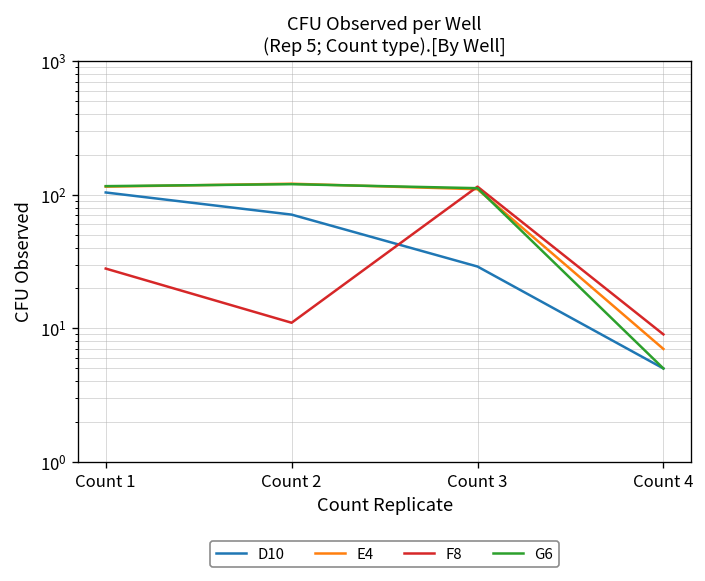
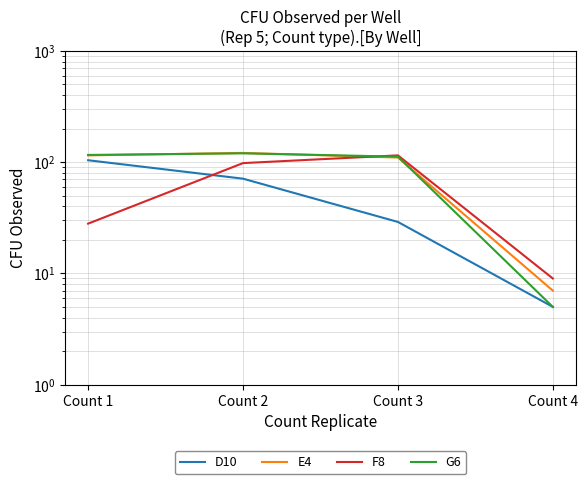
  {
    "D10": {
      "Count 1": 100,
      "Count 2": 70,
      "Count 3": 29
    },
    "E4": {
      "Count 4": 7
    },
    "F8": {
      "Count 1": 28,
-     "Count 2": 11,
+     "Count 2": 100,
      "Count 4": 9
    }
  }
